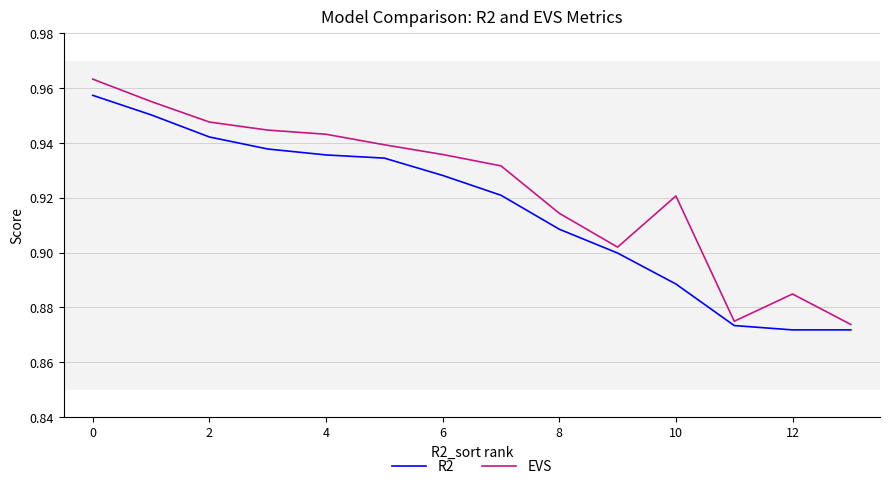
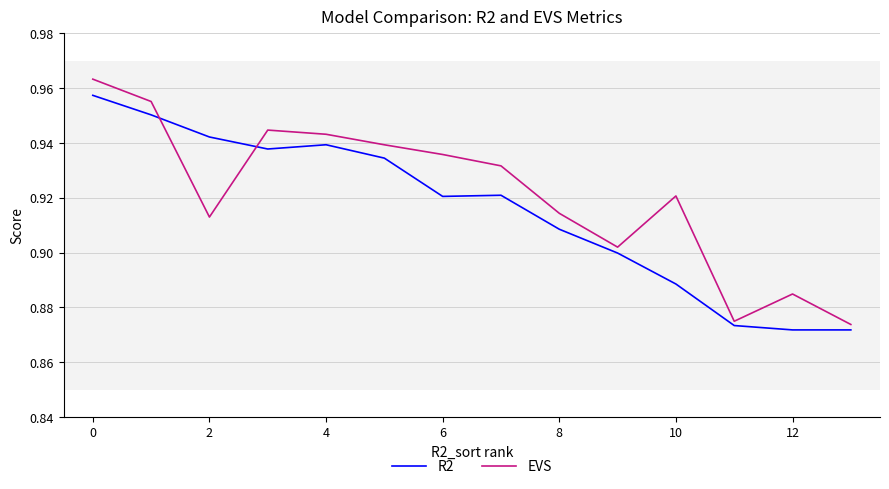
  {
    "R2": {
      "0": 0.957,
      "2": 0.942,
-     "4": 0.936,
-     "6": 0.928,
+     "4": 0.939,
+     "6": 0.920,
      "8": 0.909,
      "10": 0.889,
      "12": 0.872
    },
    "EVS": {
      "0": 0.963,
-     "2": 0.948,
+     "2": 0.913,
      "4": 0.943,
      "6": 0.936,
      "8": 0.914,
      "10": 0.921,
      "12": 0.885
    }
  }
